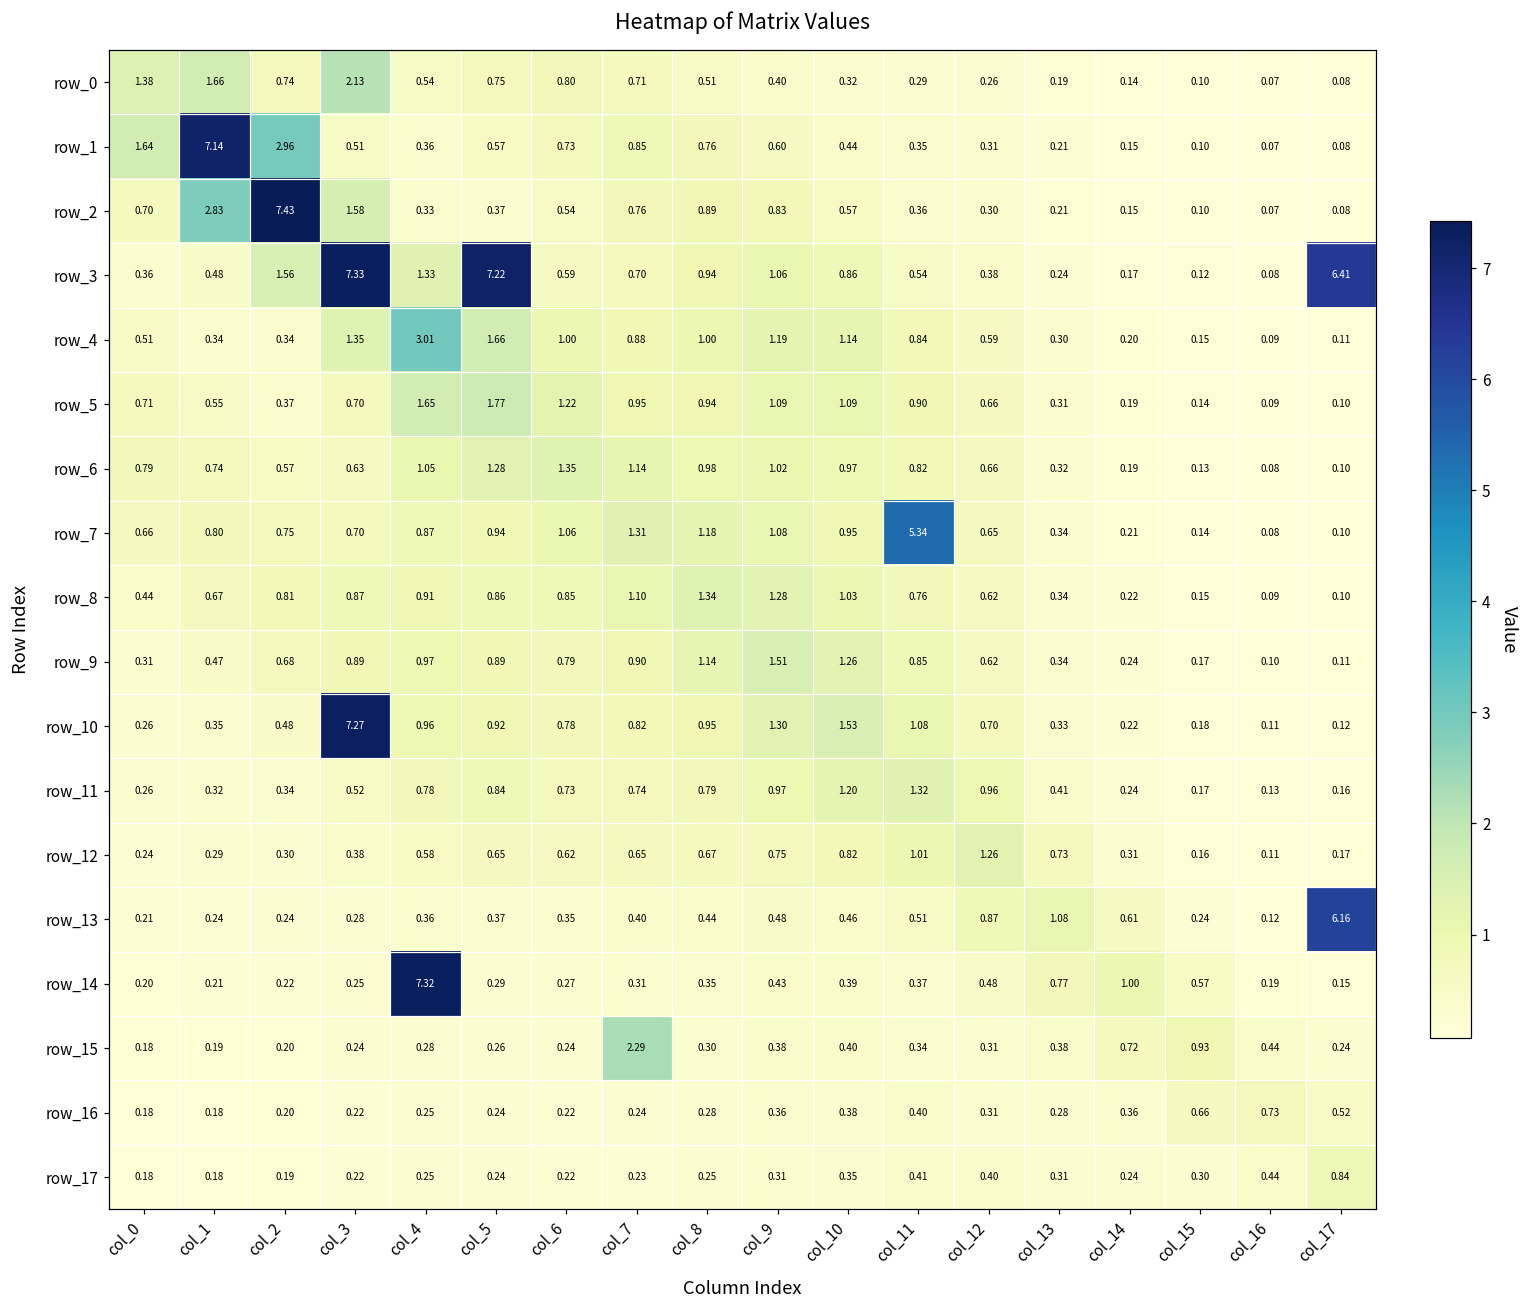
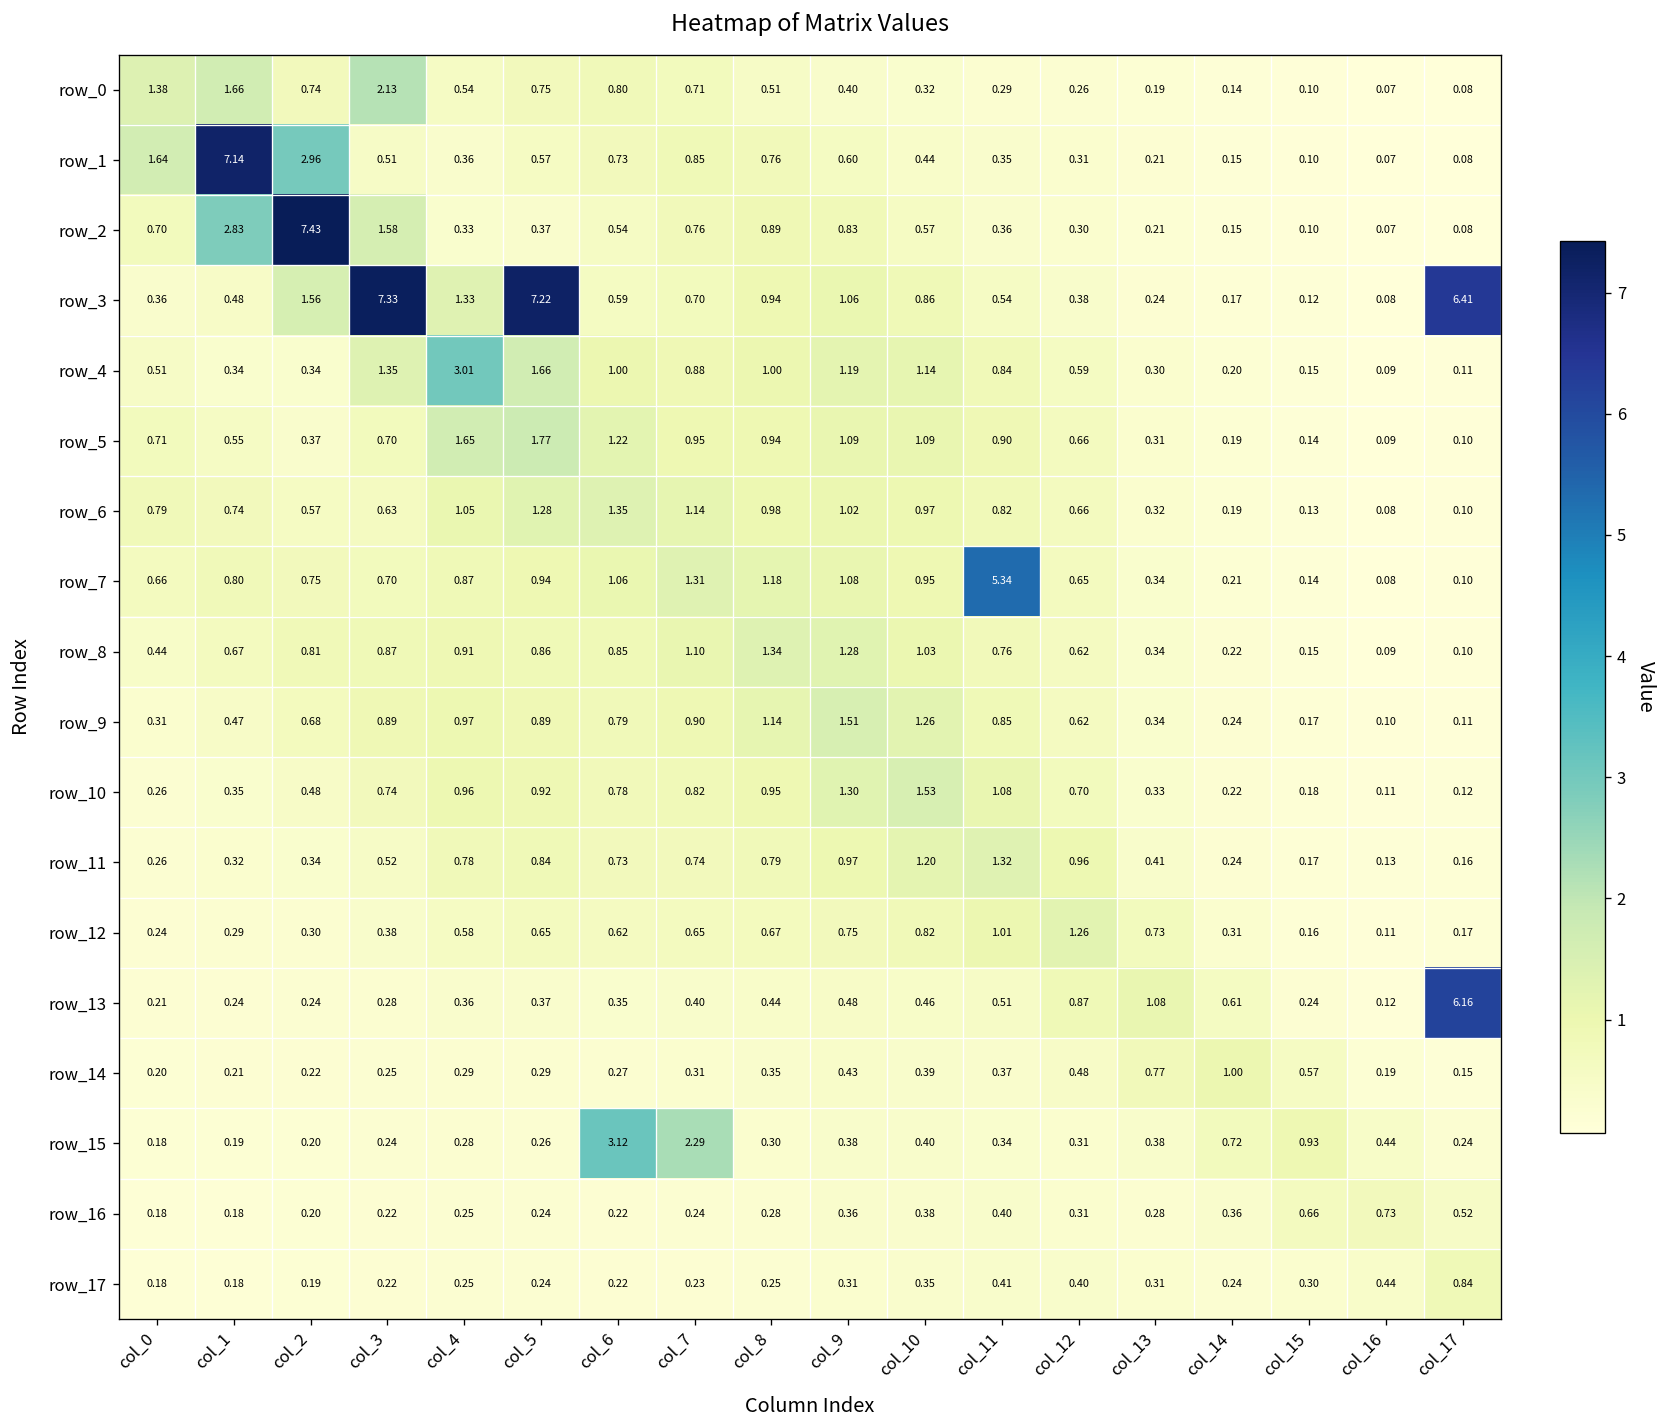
  {
    "row_10": {
      "col_0": 0.26,
      "col_1": 0.35,
      "col_2": 0.48,
-     "col_3": 7.27,
+     "col_3": 0.74,
      "col_4": 0.96,
      "col_5": 0.92,
      "col_6": 0.78,
      "col_7": 0.82,
      "col_8": 0.95,
      "col_9": 1.30,
      "col_10": 1.53,
      "col_11": 1.08,
      "col_12": 0.70,
      "col_13": 0.33,
      "col_14": 0.22,
      "col_15": 0.18,
      "col_16": 0.11,
      "col_17": 0.12
    },
    "row_14": {
      "col_0": 0.20,
      "col_1": 0.21,
      "col_2": 0.22,
      "col_3": 0.25,
-     "col_4": 7.32,
+     "col_4": 0.29,
      "col_5": 0.29,
      "col_6": 0.27,
      "col_7": 0.31,
      "col_8": 0.35,
      "col_9": 0.43,
      "col_10": 0.39,
      "col_11": 0.37,
      "col_12": 0.48,
      "col_13": 0.77,
      "col_14": 1.00,
      "col_15": 0.57,
      "col_16": 0.19,
      "col_17": 0.15
    },
    "row_15": {
      "col_0": 0.18,
      "col_1": 0.19,
      "col_2": 0.20,
      "col_3": 0.24,
      "col_4": 0.28,
      "col_5": 0.26,
-     "col_6": 0.24,
+     "col_6": 3.12,
      "col_7": 2.29,
      "col_8": 0.30,
      "col_9": 0.38,
      "col_10": 0.40,
      "col_11": 0.34,
      "col_12": 0.31,
      "col_13": 0.38,
      "col_14": 0.72,
      "col_15": 0.93,
      "col_16": 0.44,
      "col_17": 0.24
    }
  }
